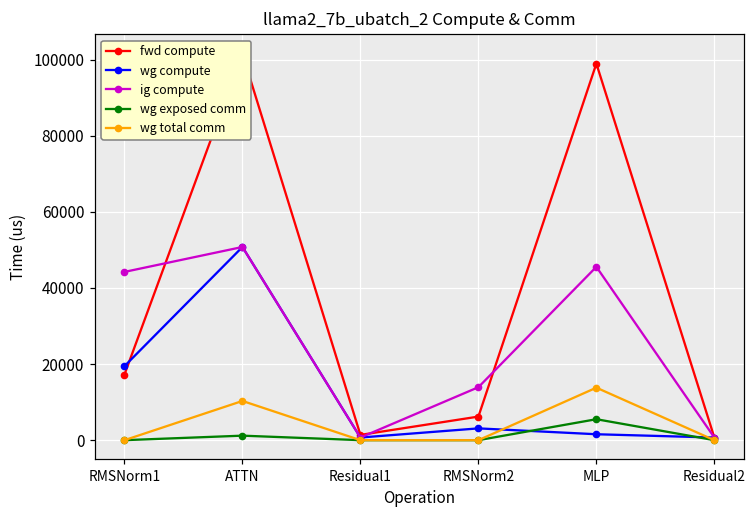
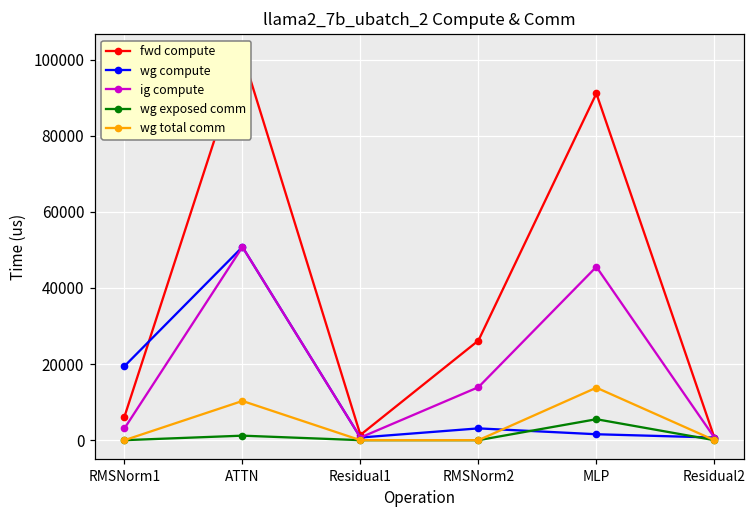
  {
    "fwd compute": {
-     "RMSNorm1": 17000,
-     "RMSNorm2": 6000,
-     "MLP": 99000
+     "RMSNorm1": 6000,
+     "RMSNorm2": 26000,
+     "MLP": 91000
    },
    "wg compute": {
      "RMSNorm1": 19000,
      "RMSNorm2": 3000,
      "MLP": 2000
    },
    "ig compute": {
-     "RMSNorm1": 44000,
+     "RMSNorm1": 3000,
      "RMSNorm2": 14000,
      "MLP": 46000
    },
    "wg exposed comm": {
      "ATTN": 1000,
      "MLP": 6000
    },
    "wg total comm": {
      "ATTN": 10000,
      "MLP": 14000
    }
  }
